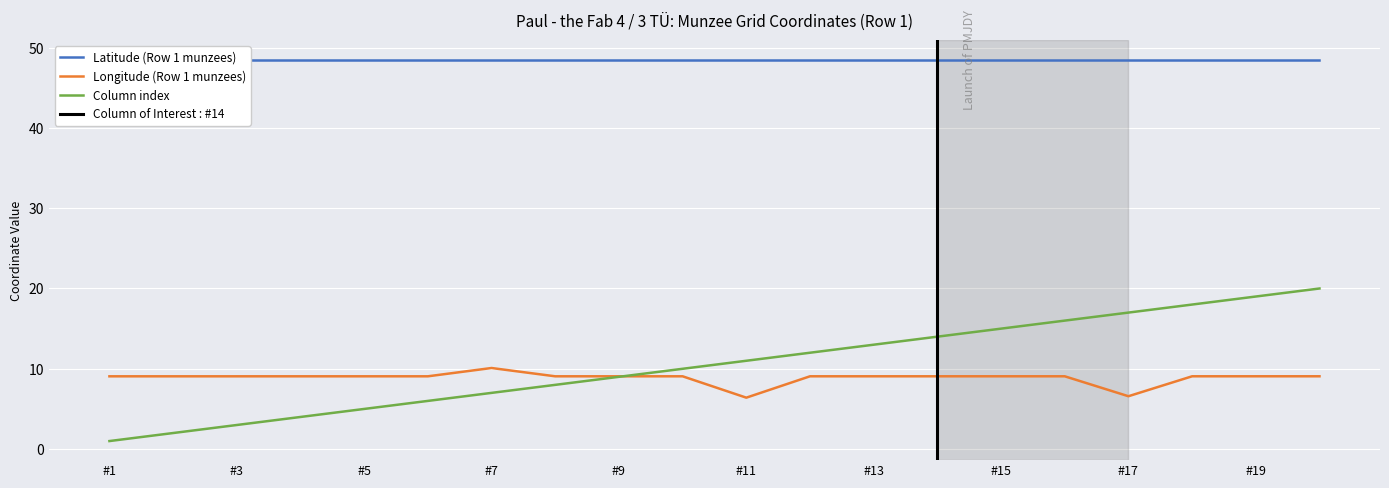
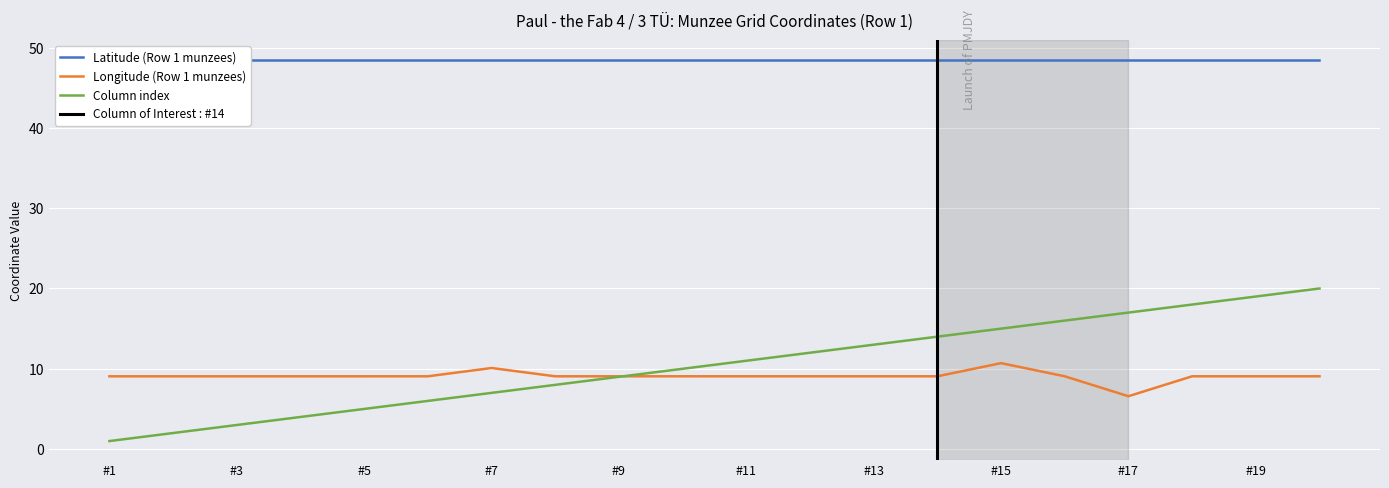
  {
    "Latitude (Row 1 munzees)": {
      "#5": 49,
      "#7": 49,
      "#9": 49,
      "#11": 49,
      "#13": 49,
      "#15": 49,
      "#17": 49,
      "#19": 49
    },
    "Longitude (Row 1 munzees)": {
      "#1": 9,
      "#3": 9,
      "#5": 9,
      "#7": 10,
-     "#11": 6,
+     "#11": 9,
      "#13": 9,
-     "#15": 9,
+     "#15": 11,
      "#17": 7,
      "#19": 9
    },
    "Column index": {
      "#1": 1,
      "#3": 3,
      "#5": 5,
      "#7": 7,
      "#11": 11,
      "#13": 13,
      "#15": 15,
      "#17": 17,
      "#19": 19
    }
  }
